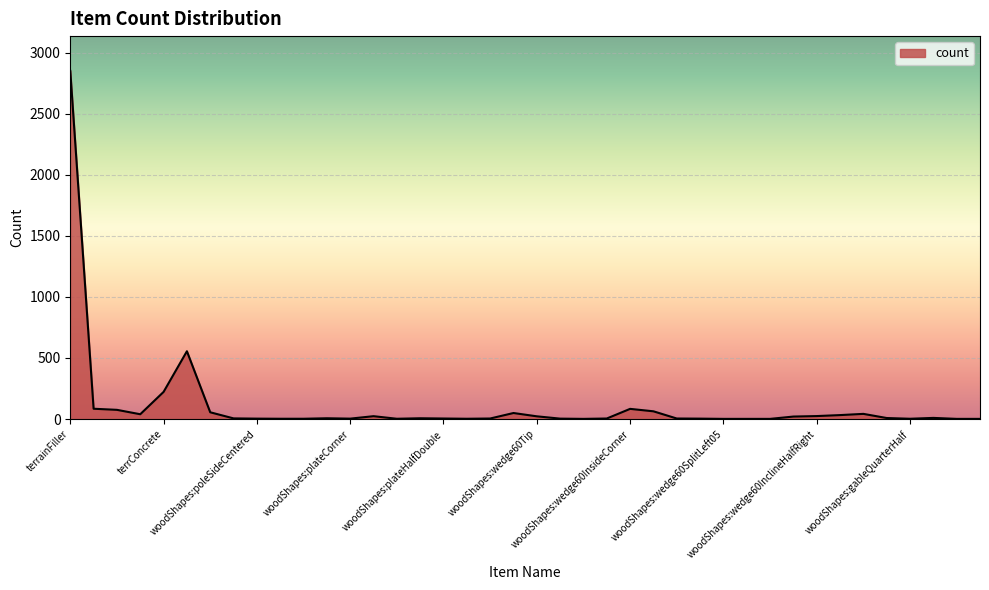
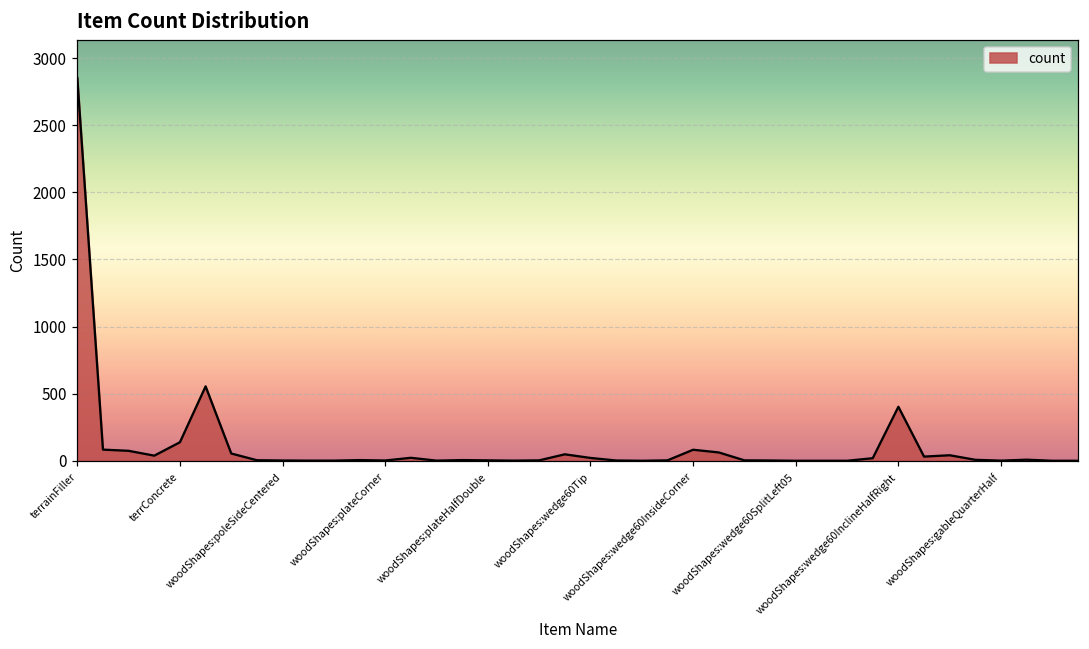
  {
    "terrainFiller": 2850,
-   "terrConcrete": 220,
+   "terrConcrete": 140,
    "woodShapes:poleSideCentered": 0,
    "woodShapes:plateCorner": 0,
    "woodShapes:plateHalfDouble": 0,
    "woodShapes:wedge60Tip": 20,
    "woodShapes:wedge60InsideCorner": 80,
    "woodShapes:wedge60SplitLeft05": 0,
-   "woodShapes:wedge60InclineHalfRight": 20,
+   "woodShapes:wedge60InclineHalfRight": 400,
    "woodShapes:gableQuarterHalf": 0
  }
